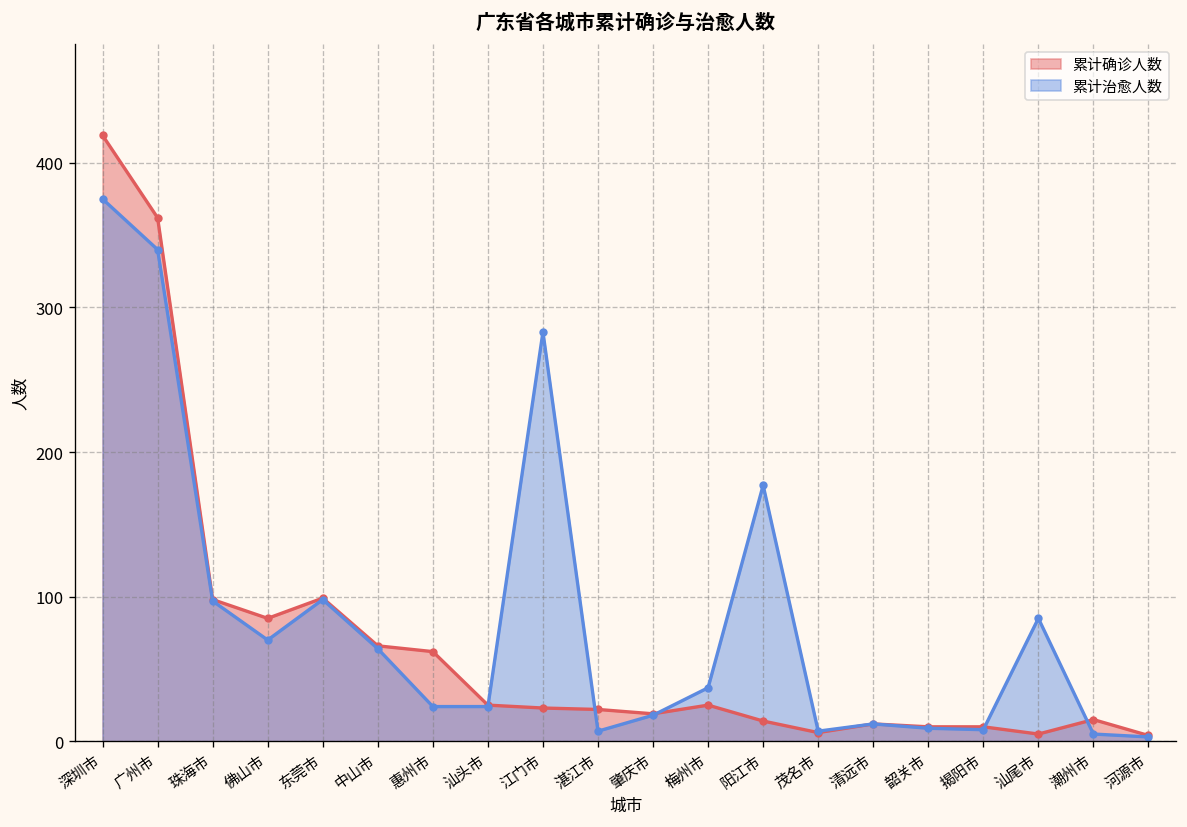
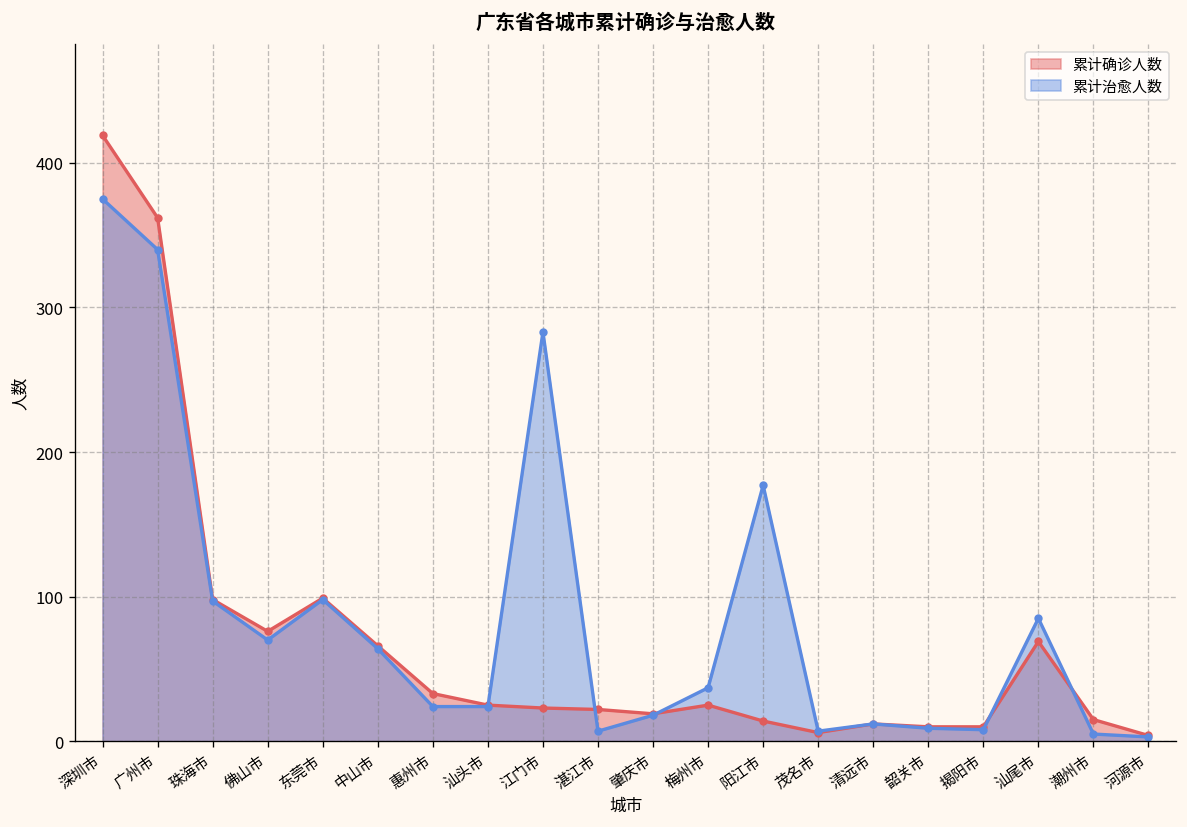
  {
    "累计确诊人数": {
      "深圳市": 419,
      "广州市": 362,
-     "佛山市": 85,
-     "惠州市": 62,
+     "佛山市": 76,
+     "惠州市": 33,
      "江门市": 23,
      "湛江市": 22,
      "梅州市": 25,
      "阳江市": 14,
-     "汕尾市": 5,
+     "汕尾市": 69,
      "潮州市": 15
    },
    "累计治愈人数": {
      "深圳市": 375,
      "广州市": 340,
      "佛山市": 70,
      "惠州市": 24,
      "江门市": 283,
      "湛江市": 7,
      "梅州市": 37,
      "阳江市": 177,
      "汕尾市": 85,
      "潮州市": 5
    }
  }
